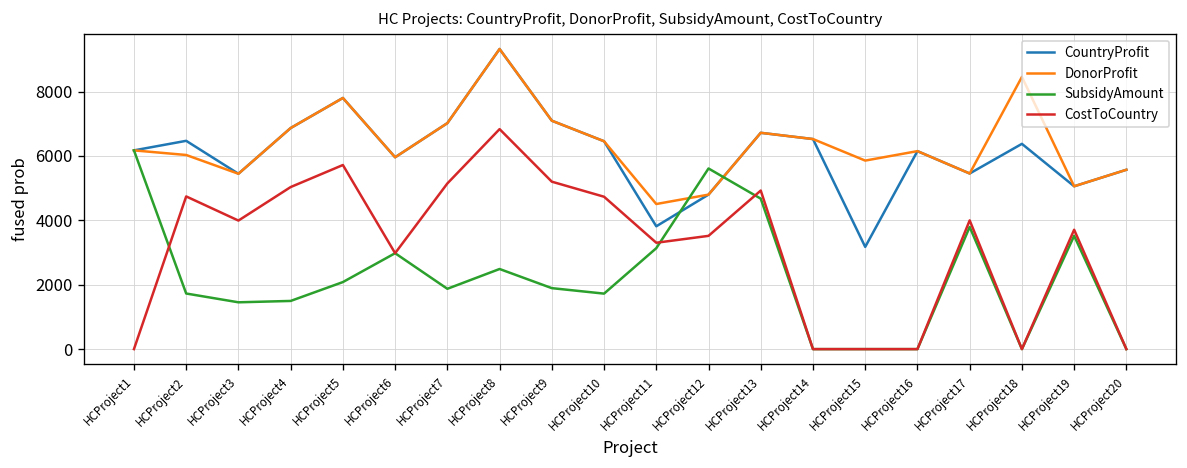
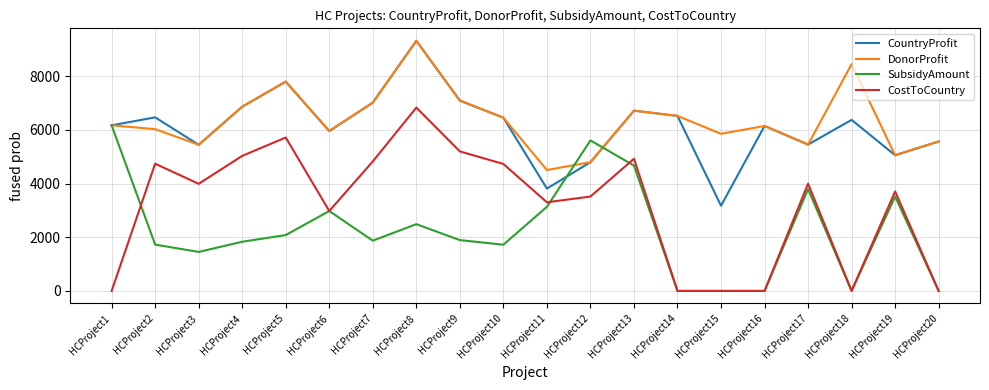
  {
    "CountryProfit": {
      "HCProject2": 6500,
      "HCProject11": 3800,
      "HCProject15": 3200,
      "HCProject18": 6400
    },
    "DonorProfit": {
      "HCProject2": 6000,
      "HCProject11": 4500,
      "HCProject15": 5900,
      "HCProject18": 8500
    },
    "SubsidyAmount": {
      "HCProject2": 1700,
      "HCProject3": 1500,
-     "HCProject4": 1500,
+     "HCProject4": 1800,
      "HCProject5": 2100,
      "HCProject7": 1900,
      "HCProject8": 2500,
      "HCProject9": 1900,
      "HCProject10": 1700,
      "HCProject11": 3100,
      "HCProject12": 5600,
      "HCProject13": 4700,
      "HCProject17": 3800,
      "HCProject19": 3500
    },
    "CostToCountry": {
      "HCProject1": 0,
      "HCProject2": 4700,
      "HCProject3": 4000,
      "HCProject4": 5000,
      "HCProject5": 5700,
-     "HCProject7": 5100,
+     "HCProject7": 4800,
      "HCProject8": 6800,
      "HCProject9": 5200,
      "HCProject10": 4700,
      "HCProject11": 3300,
      "HCProject12": 3500,
      "HCProject13": 4900,
      "HCProject17": 4000,
      "HCProject19": 3700
    }
  }
